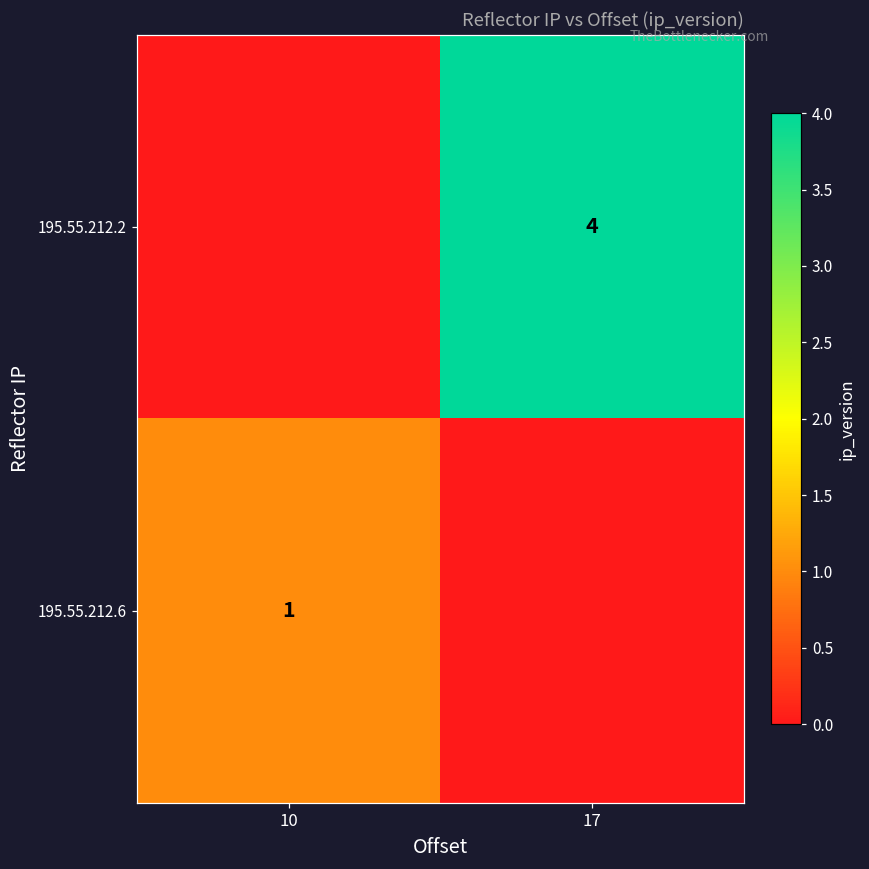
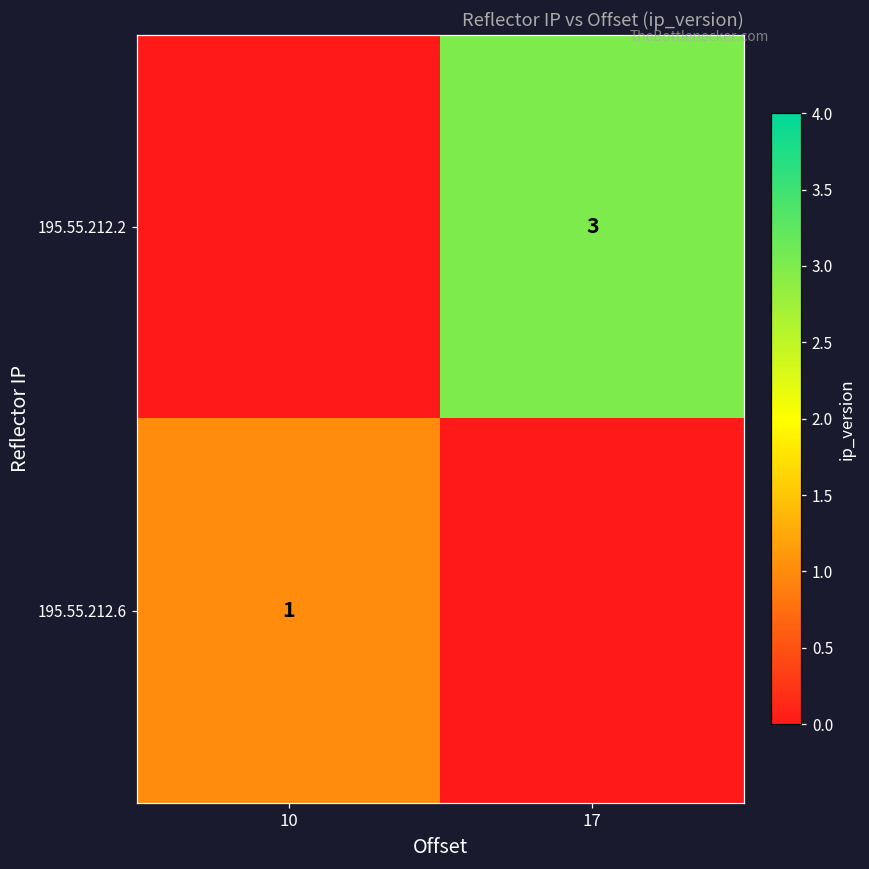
  {
    "195.55.212.2": {
-     "17": 4
+     "17": 3
    },
    "195.55.212.6": {
      "10": 1
    }
  }
